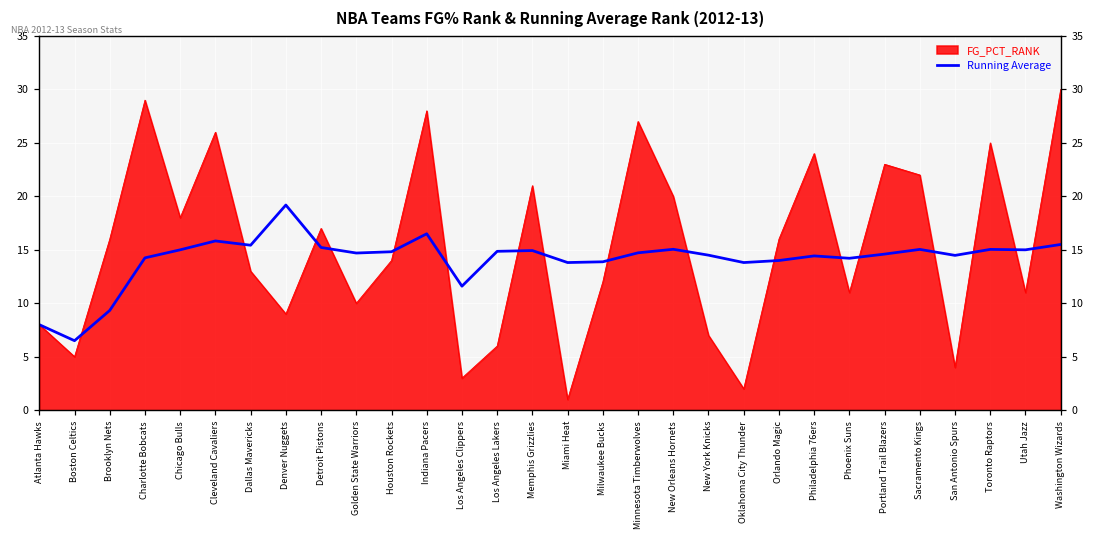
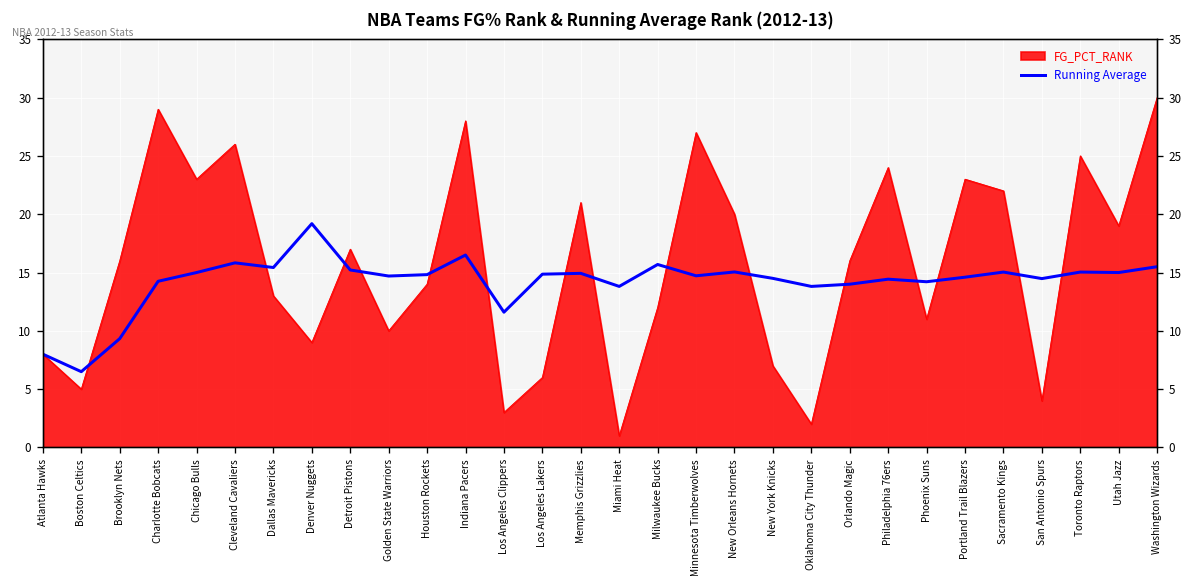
  {
    "FG_PCT_RANK": {
      "Boston Celtics": 5,
      "Brooklyn Nets": 16,
      "Charlotte Bobcats": 29,
-     "Chicago Bulls": 18,
+     "Chicago Bulls": 23,
      "Cleveland Cavaliers": 26,
      "Dallas Mavericks": 13,
      "Denver Nuggets": 9,
      "Detroit Pistons": 17,
      "Golden State Warriors": 10,
      "Houston Rockets": 14,
      "Indiana Pacers": 28,
      "Los Angeles Clippers": 3,
      "Los Angeles Lakers": 6,
      "Memphis Grizzlies": 21,
      "Miami Heat": 1,
      "Milwaukee Bucks": 12,
      "Minnesota Timberwolves": 27,
      "New Orleans Hornets": 20,
      "New York Knicks": 7,
      "Oklahoma City Thunder": 2,
      "Orlando Magic": 16,
      "Philadelphia 76ers": 24,
      "Phoenix Suns": 11,
      "Portland Trail Blazers": 23,
      "Sacramento Kings": 22,
      "San Antonio Spurs": 4,
      "Toronto Raptors": 25,
-     "Utah Jazz": 11,
+     "Utah Jazz": 19,
      "Washington Wizards": 30
    },
    "Running Average": {
      "Boston Celtics": 7,
      "Brooklyn Nets": 9,
      "Charlotte Bobcats": 14,
      "Chicago Bulls": 15,
      "Cleveland Cavaliers": 16,
      "Dallas Mavericks": 15,
      "Denver Nuggets": 19,
      "Detroit Pistons": 15,
      "Golden State Warriors": 15,
      "Houston Rockets": 15,
      "Indiana Pacers": 17,
      "Los Angeles Clippers": 12,
      "Los Angeles Lakers": 15,
      "Memphis Grizzlies": 15,
      "Miami Heat": 14,
-     "Milwaukee Bucks": 14,
+     "Milwaukee Bucks": 16,
      "Minnesota Timberwolves": 15,
      "New Orleans Hornets": 15,
      "New York Knicks": 15,
      "Oklahoma City Thunder": 14,
      "Orlando Magic": 14,
      "Philadelphia 76ers": 14,
      "Phoenix Suns": 14,
      "Portland Trail Blazers": 15,
      "Sacramento Kings": 15,
      "San Antonio Spurs": 14,
      "Toronto Raptors": 15,
      "Utah Jazz": 15,
      "Washington Wizards": 16
    }
  }
